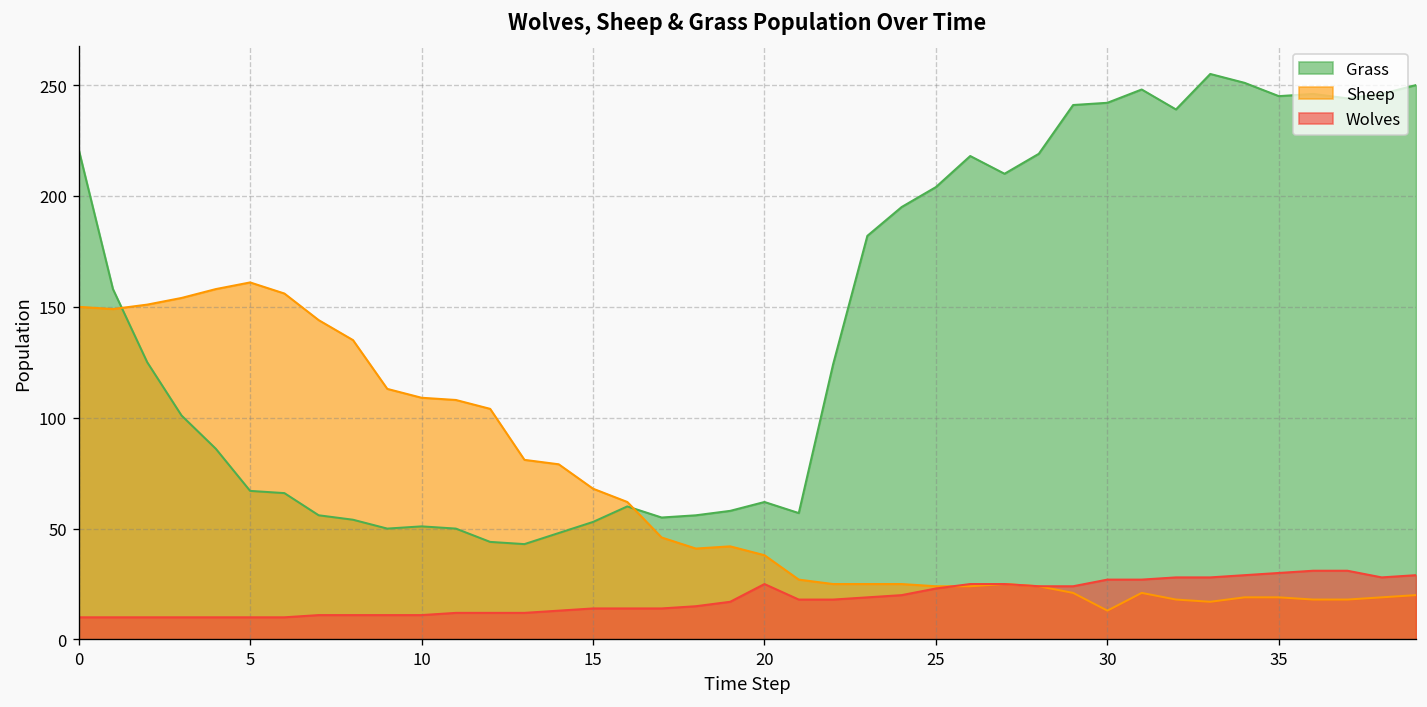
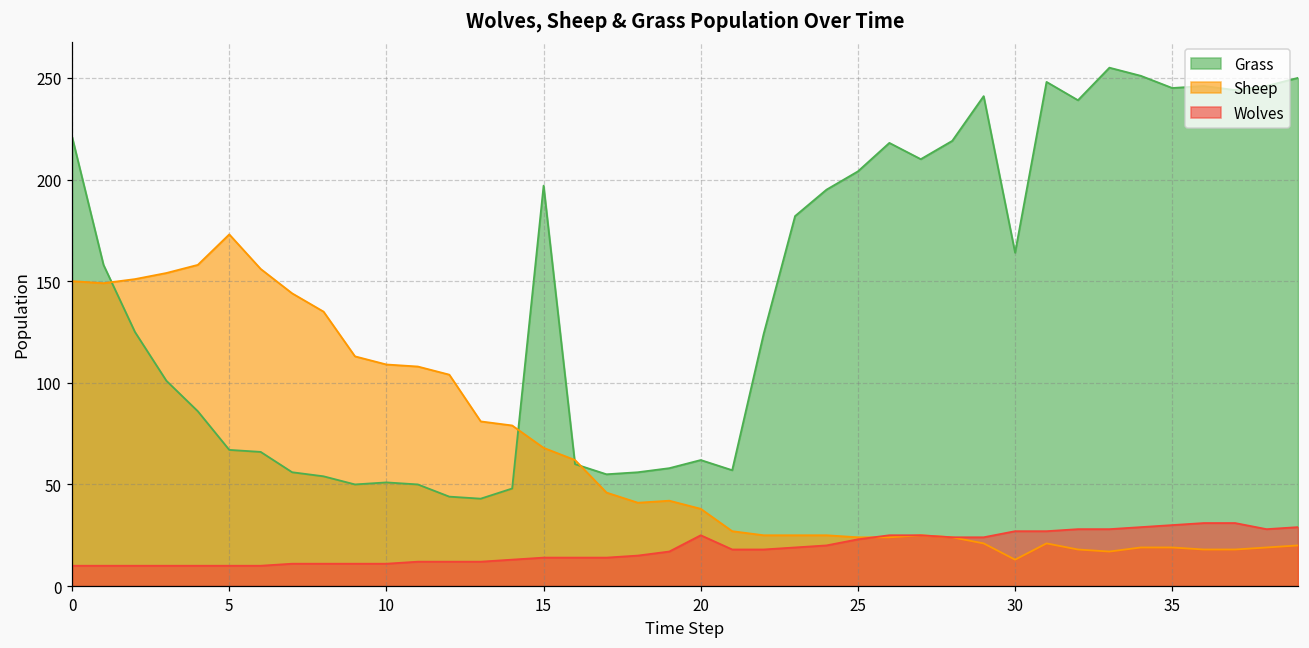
  {
    "Grass": {
      "0": 221,
      "5": 67,
      "10": 51,
-     "15": 53,
+     "15": 197,
      "20": 62,
      "25": 204,
-     "30": 242,
+     "30": 164,
      "35": 245
    },
    "Sheep": {
      "0": 150,
-     "5": 161,
+     "5": 173,
      "10": 109,
      "15": 68,
      "20": 38,
      "30": 13,
      "35": 19
    },
    "Wolves": {
      "0": 10,
      "5": 10,
      "10": 11,
      "15": 14,
      "20": 25,
      "30": 27,
      "35": 30
    }
  }
